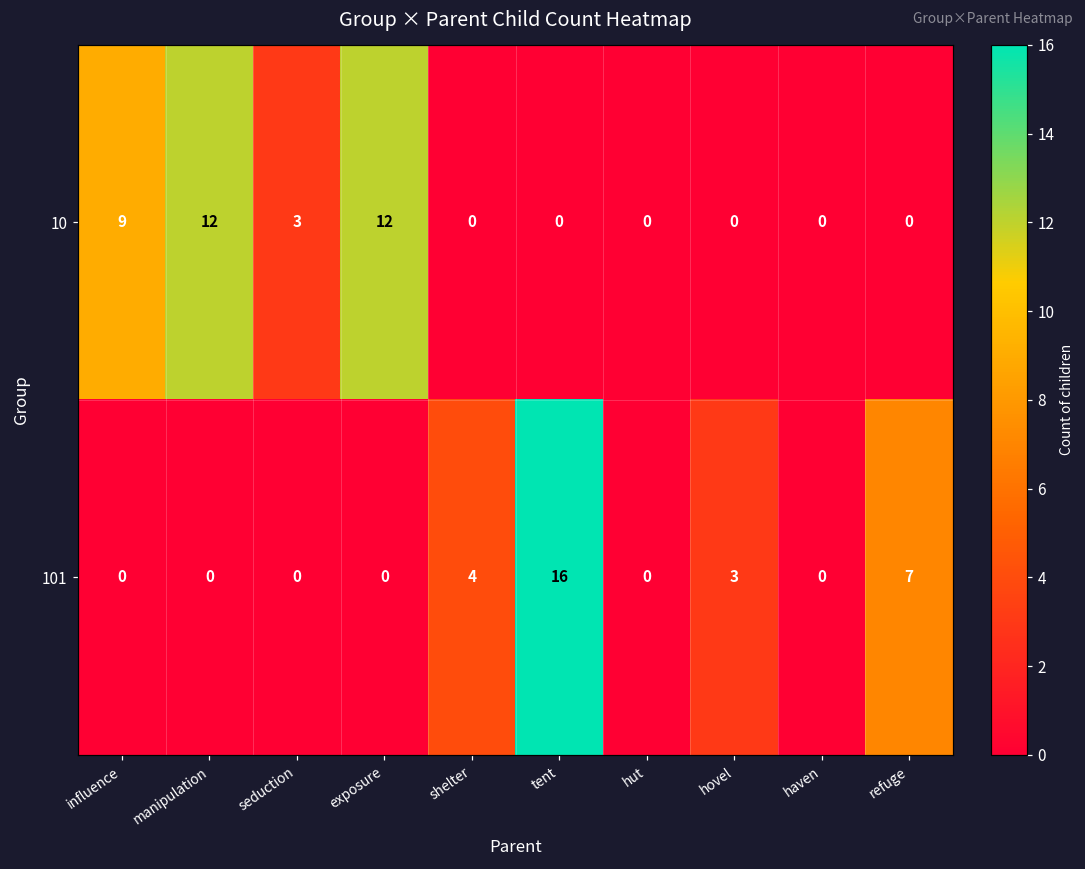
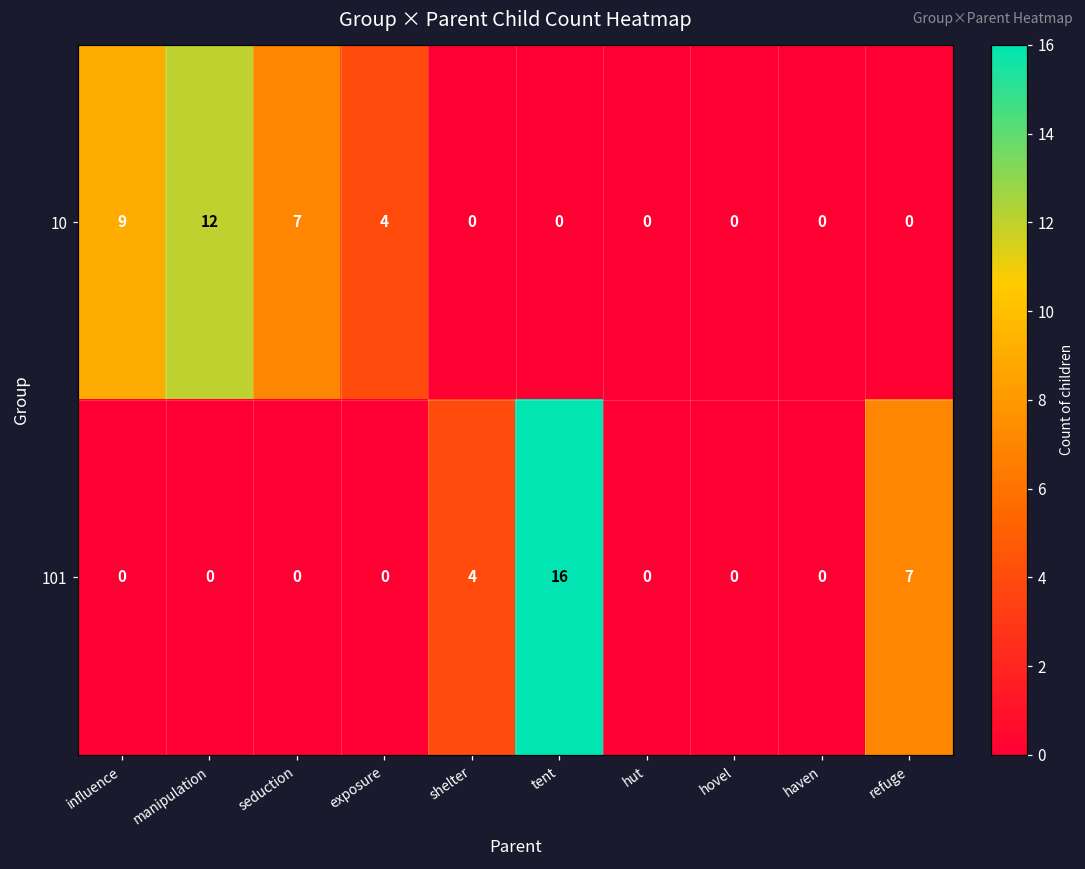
  {
    "10": {
      "influence": 9,
      "manipulation": 12,
-     "seduction": 3,
-     "exposure": 12,
+     "seduction": 7,
+     "exposure": 4,
      "shelter": 0,
      "tent": 0,
      "hut": 0,
      "hovel": 0,
      "haven": 0,
      "refuge": 0
    },
    "101": {
      "influence": 0,
      "manipulation": 0,
      "seduction": 0,
      "exposure": 0,
      "shelter": 4,
      "tent": 16,
      "hut": 0,
-     "hovel": 3,
+     "hovel": 0,
      "haven": 0,
      "refuge": 7
    }
  }
